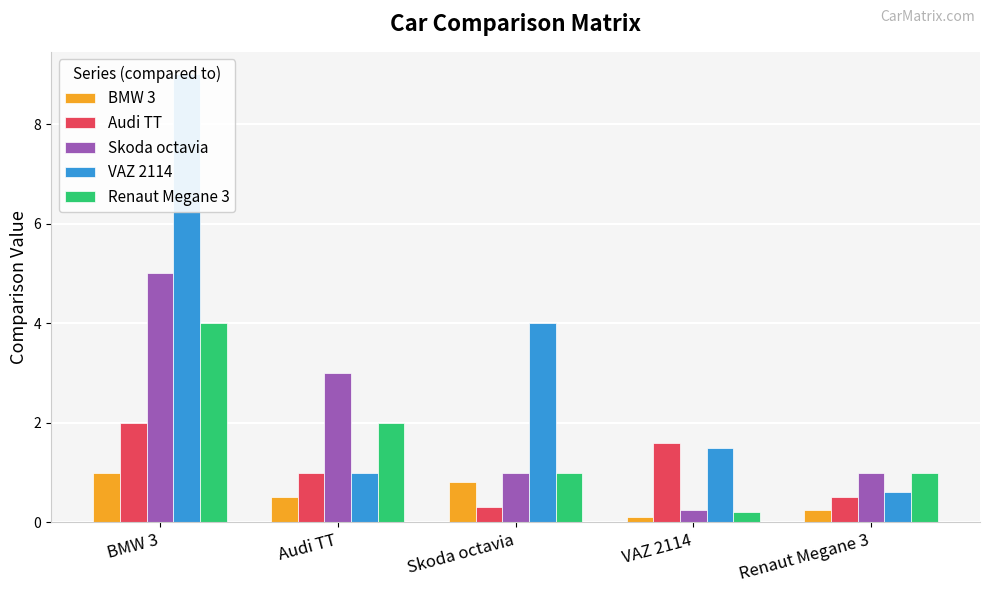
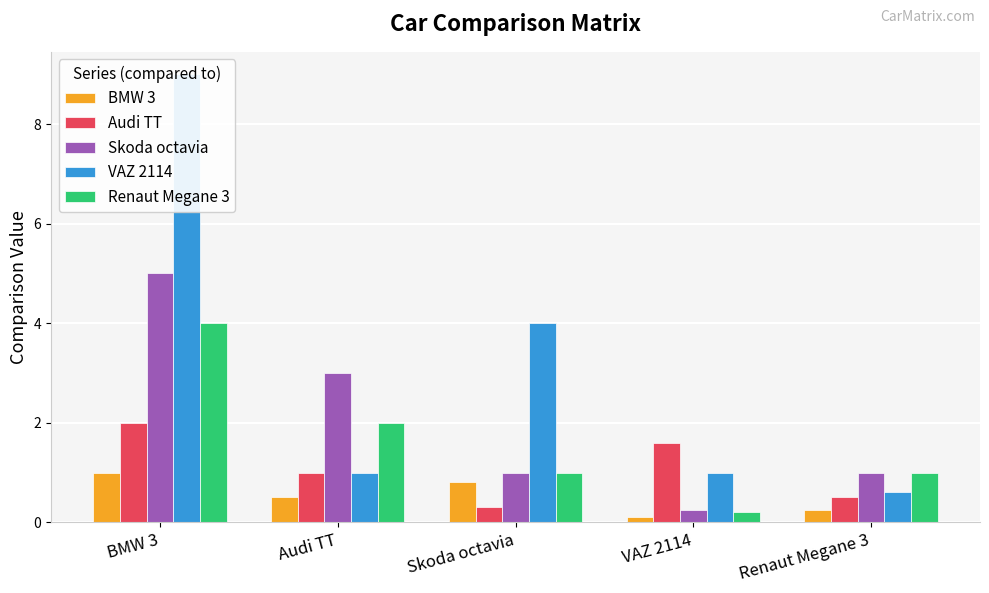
  {
    "BMW 3": {
      "BMW 3": 1.0,
      "Audi TT": 0.5,
      "Skoda octavia": 0.8,
      "VAZ 2114": 0.1,
      "Renaut Megane 3": 0.3
    },
    "Audi TT": {
      "BMW 3": 2.0,
      "Audi TT": 1.0,
      "Skoda octavia": 0.3,
      "VAZ 2114": 1.6,
      "Renaut Megane 3": 0.5
    },
    "Skoda octavia": {
      "BMW 3": 5.0,
      "Audi TT": 3.0,
      "Skoda octavia": 1.0,
      "VAZ 2114": 0.3,
      "Renaut Megane 3": 1.0
    },
    "VAZ 2114": {
      "Audi TT": 1.0,
      "Skoda octavia": 4.0,
-     "VAZ 2114": 1.5,
+     "VAZ 2114": 1.0,
      "Renaut Megane 3": 0.6
    },
    "Renaut Megane 3": {
      "BMW 3": 4.0,
      "Audi TT": 2.0,
      "Skoda octavia": 1.0,
      "VAZ 2114": 0.2,
      "Renaut Megane 3": 1.0
    }
  }
